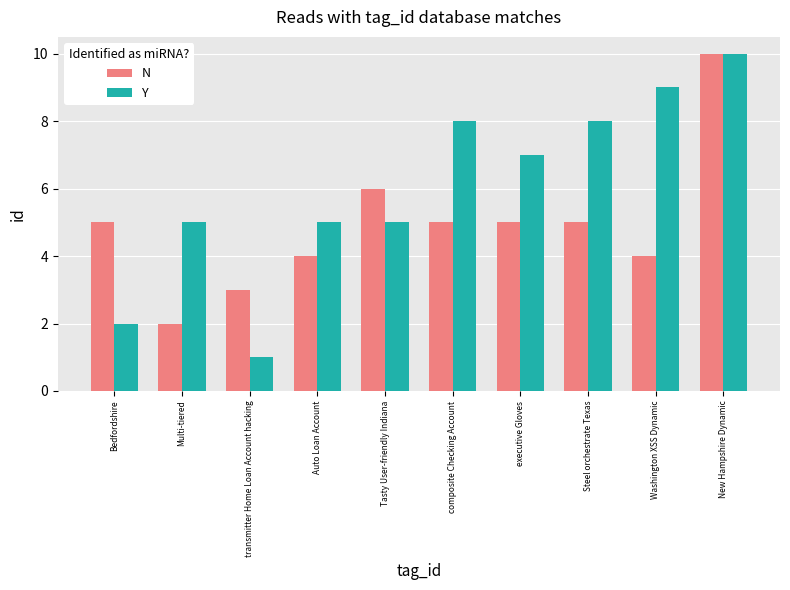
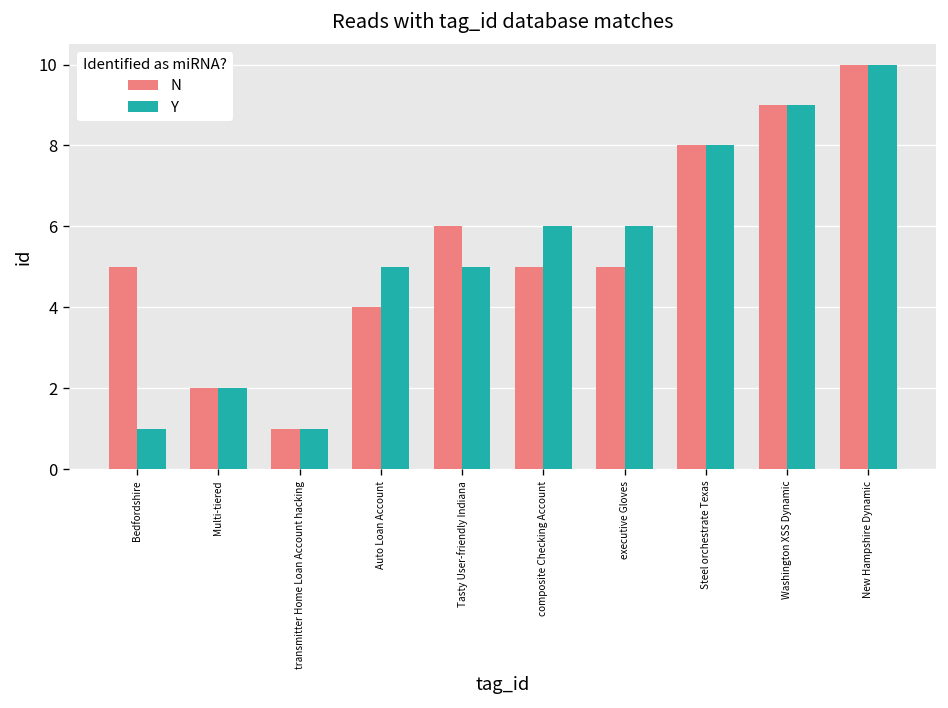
  {
    "N": {
      "Bedfordshire": 5,
      "Multi-tiered": 2,
-     "transmitter Home Loan Account hacking": 3,
+     "transmitter Home Loan Account hacking": 1,
      "Auto Loan Account": 4,
      "Tasty User-friendly Indiana": 6,
      "composite Checking Account": 5,
      "executive Gloves": 5,
-     "Steel orchestrate Texas": 5,
-     "Washington XSS Dynamic": 4,
+     "Steel orchestrate Texas": 8,
+     "Washington XSS Dynamic": 9,
      "New Hampshire Dynamic": 10
    },
    "Y": {
-     "Bedfordshire": 2,
-     "Multi-tiered": 5,
+     "Bedfordshire": 1,
+     "Multi-tiered": 2,
      "transmitter Home Loan Account hacking": 1,
      "Auto Loan Account": 5,
      "Tasty User-friendly Indiana": 5,
-     "composite Checking Account": 8,
-     "executive Gloves": 7,
+     "composite Checking Account": 6,
+     "executive Gloves": 6,
      "Steel orchestrate Texas": 8,
      "Washington XSS Dynamic": 9,
      "New Hampshire Dynamic": 10
    }
  }
